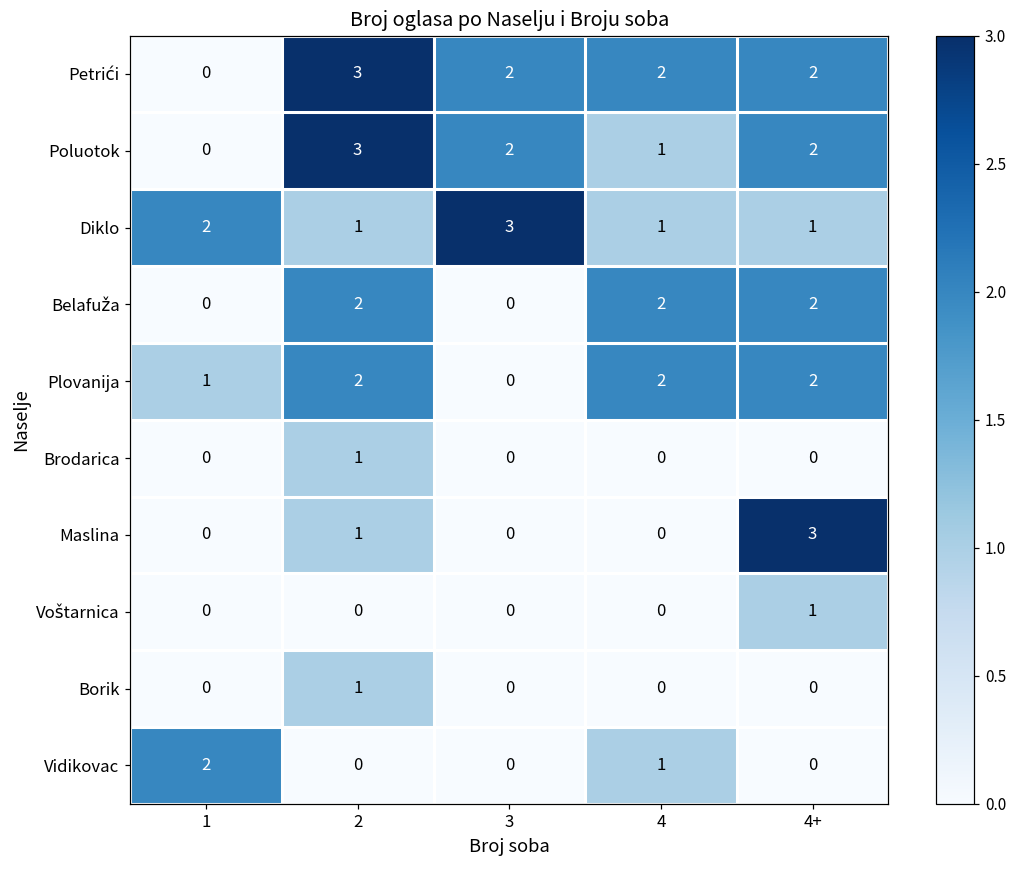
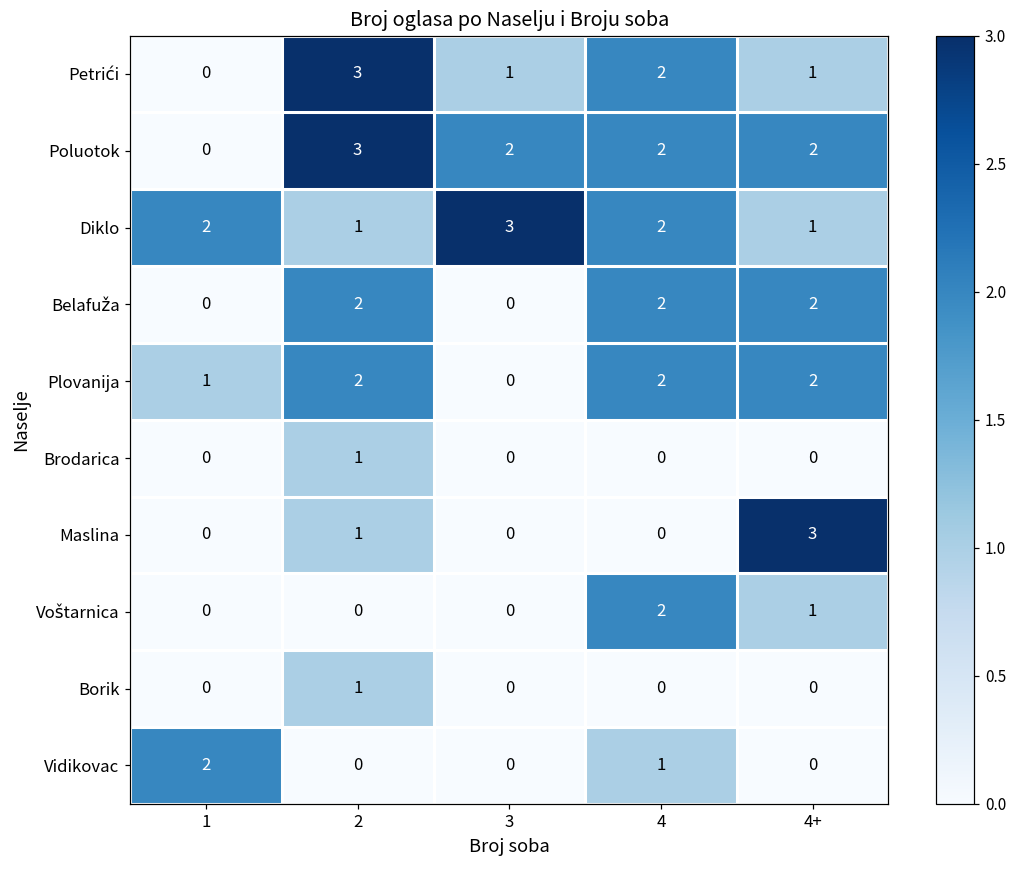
  {
    "Petrići": {
      "1": 0,
      "2": 3,
-     "3": 2,
+     "3": 1,
      "4": 2,
-     "4+": 2
+     "4+": 1
    },
    "Poluotok": {
      "1": 0,
      "2": 3,
      "3": 2,
-     "4": 1,
+     "4": 2,
      "4+": 2
    },
    "Diklo": {
      "1": 2,
      "2": 1,
      "3": 3,
-     "4": 1,
+     "4": 2,
      "4+": 1
    },
    "Belafuža": {
      "1": 0,
      "2": 2,
      "3": 0,
      "4": 2,
      "4+": 2
    },
    "Plovanija": {
      "1": 1,
      "2": 2,
      "3": 0,
      "4": 2,
      "4+": 2
    },
    "Brodarica": {
      "1": 0,
      "2": 1,
      "3": 0,
      "4": 0,
      "4+": 0
    },
    "Maslina": {
      "1": 0,
      "2": 1,
      "3": 0,
      "4": 0,
      "4+": 3
    },
    "Voštarnica": {
      "1": 0,
      "2": 0,
      "3": 0,
-     "4": 0,
+     "4": 2,
      "4+": 1
    },
    "Borik": {
      "1": 0,
      "2": 1,
      "3": 0,
      "4": 0,
      "4+": 0
    },
    "Vidikovac": {
      "1": 2,
      "2": 0,
      "3": 0,
      "4": 1,
      "4+": 0
    }
  }
